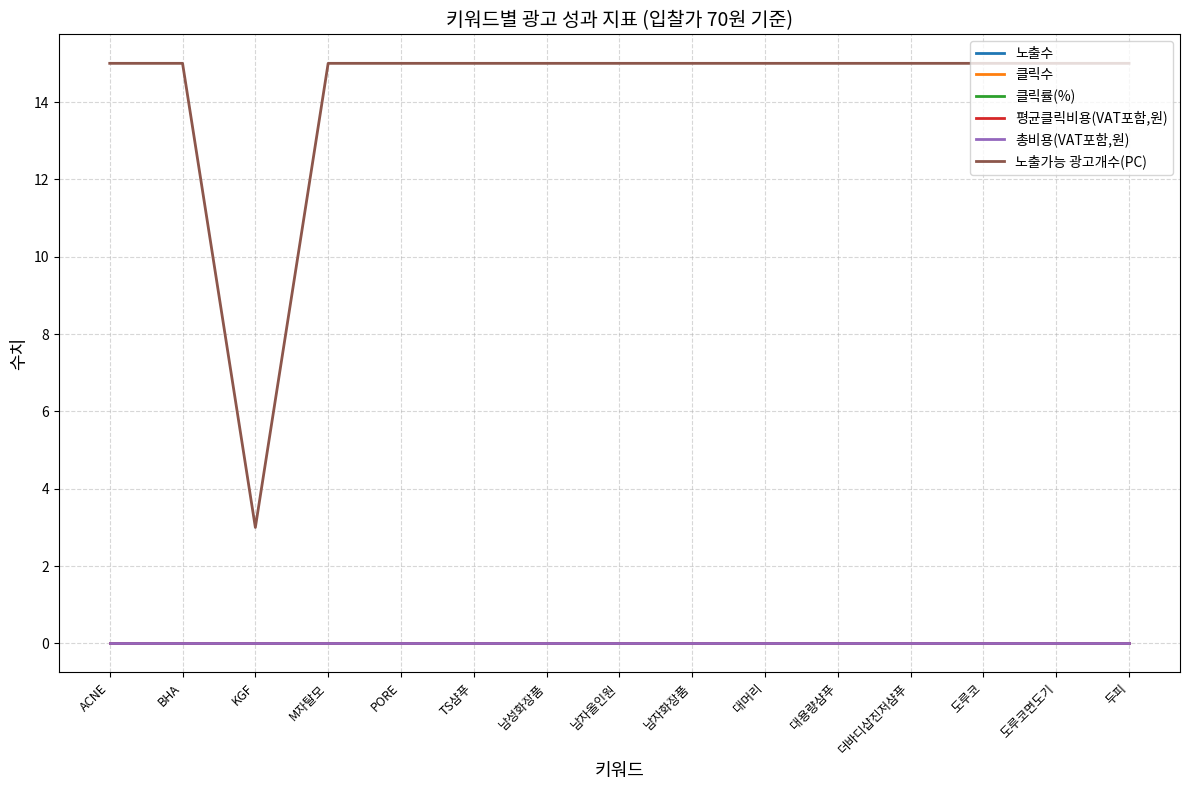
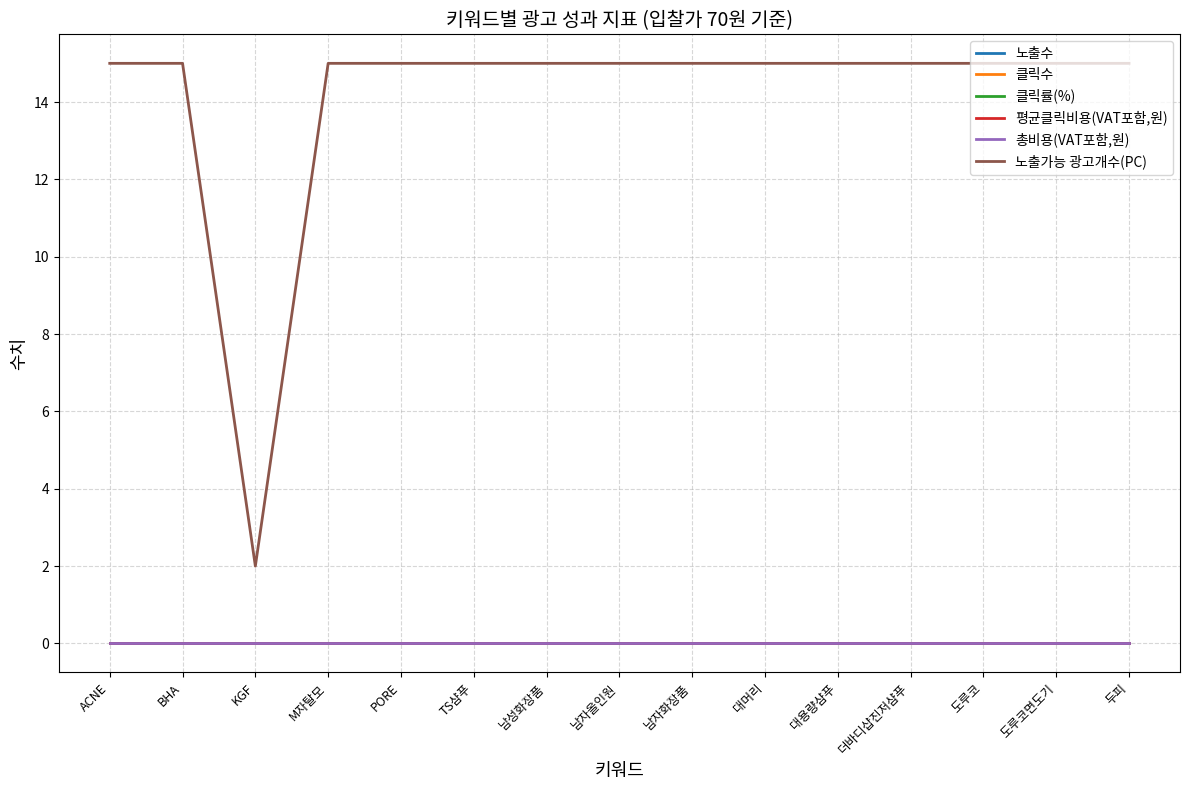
  {
    "총비용(VAT포함,원)": {
      "ACNE": 0,
      "BHA": 0,
      "KGF": 0,
      "M자탈모": 0,
      "PORE": 0,
      "TS샴푸": 0,
      "남성화장품": 0,
      "남자올인원": 0,
      "남자화장품": 0,
      "대머리": 0,
      "대용량샴푸": 0,
      "더바디샵진저샴푸": 0,
      "도루코": 0,
      "도루코면도기": 0,
      "두피": 0
    },
    "노출가능 광고개수(PC)": {
      "ACNE": 15,
      "BHA": 15,
-     "KGF": 3,
+     "KGF": 2,
      "M자탈모": 15,
      "PORE": 15,
      "TS샴푸": 15,
      "남성화장품": 15,
      "남자올인원": 15,
      "남자화장품": 15,
      "대머리": 15,
      "대용량샴푸": 15,
      "더바디샵진저샴푸": 15
    }
  }
